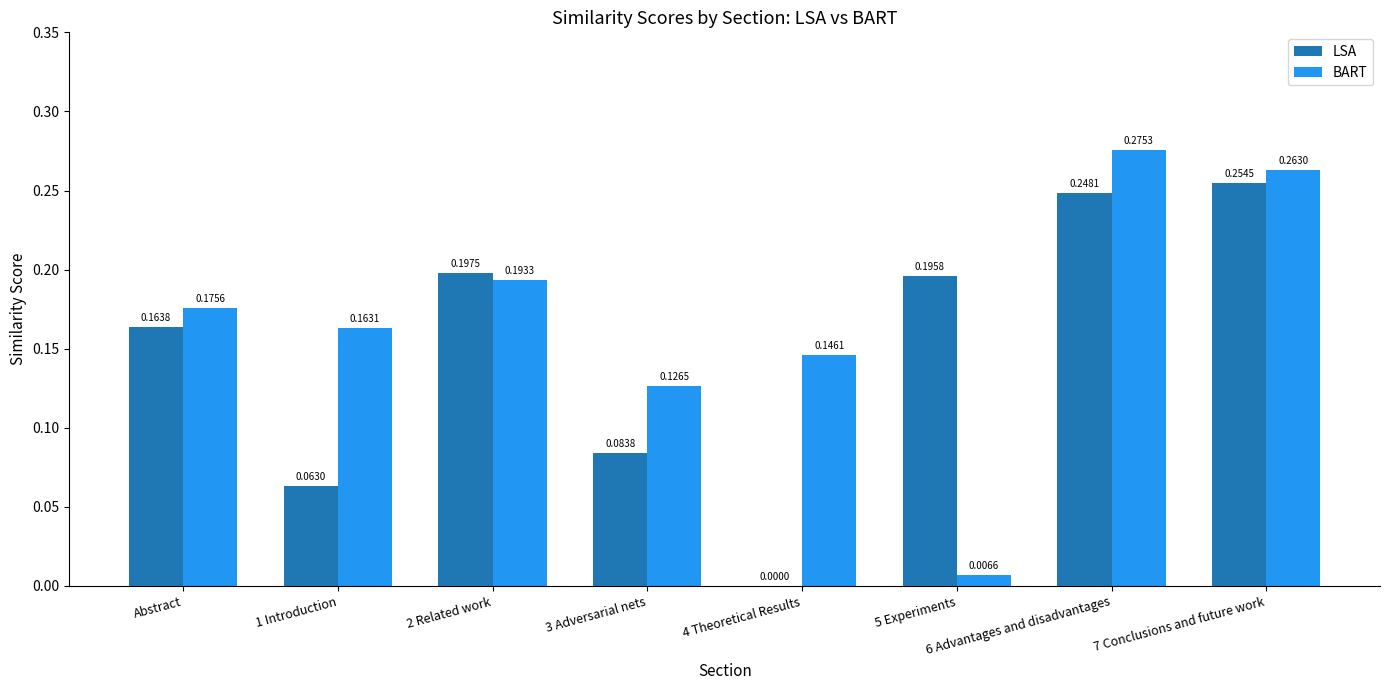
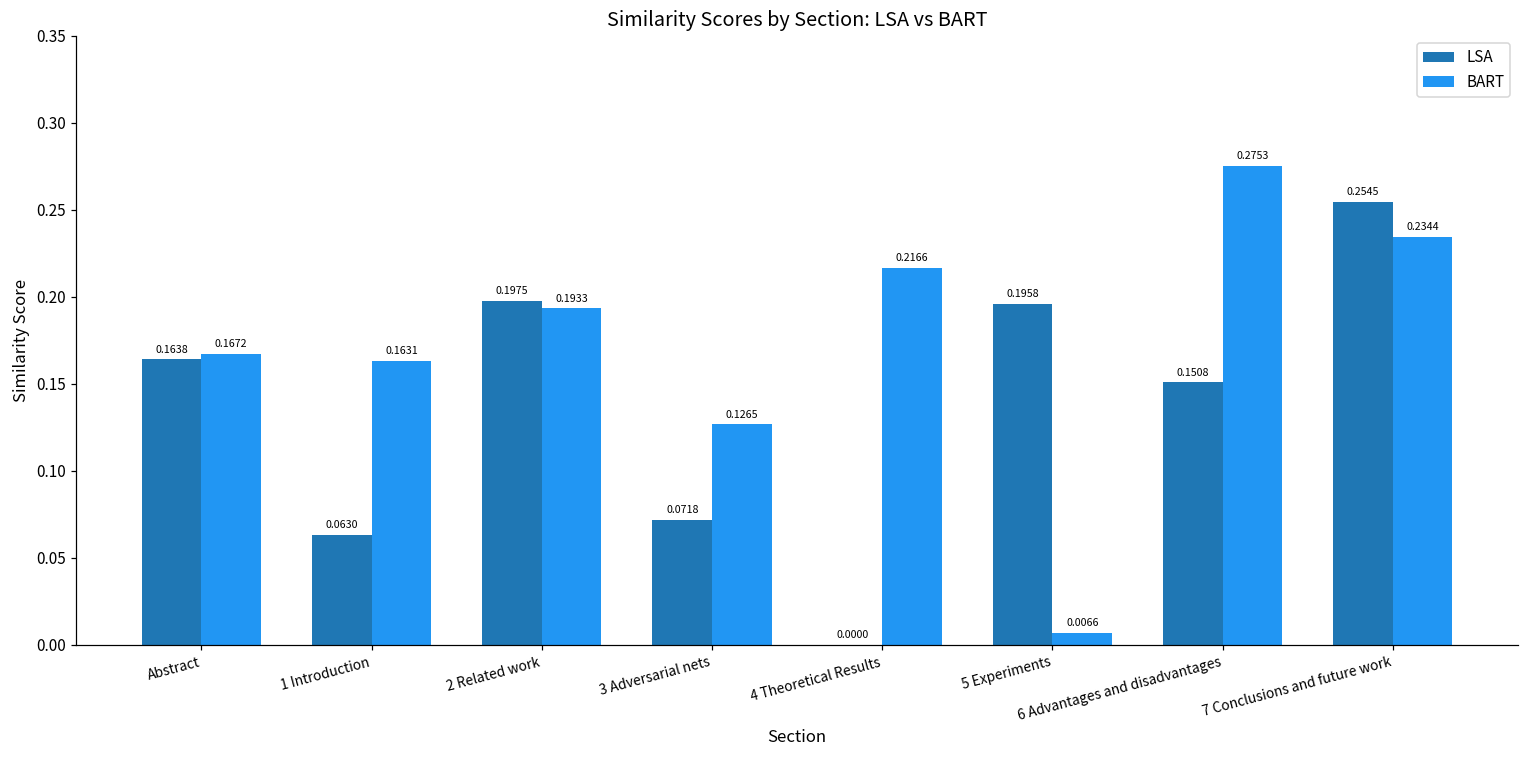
  {
    "LSA": {
      "Abstract": 0.1638,
      "1 Introduction": 0.0630,
      "2 Related work": 0.1975,
-     "3 Adversarial nets": 0.0838,
+     "3 Adversarial nets": 0.0718,
      "4 Theoretical Results": 0.0000,
      "5 Experiments": 0.1958,
-     "6 Advantages and disadvantages": 0.2481,
+     "6 Advantages and disadvantages": 0.1508,
      "7 Conclusions and future work": 0.2545
    },
    "BART": {
-     "Abstract": 0.1756,
+     "Abstract": 0.1672,
      "1 Introduction": 0.1631,
      "2 Related work": 0.1933,
      "3 Adversarial nets": 0.1265,
-     "4 Theoretical Results": 0.1461,
+     "4 Theoretical Results": 0.2166,
      "5 Experiments": 0.0066,
      "6 Advantages and disadvantages": 0.2753,
-     "7 Conclusions and future work": 0.2630
+     "7 Conclusions and future work": 0.2344
    }
  }
